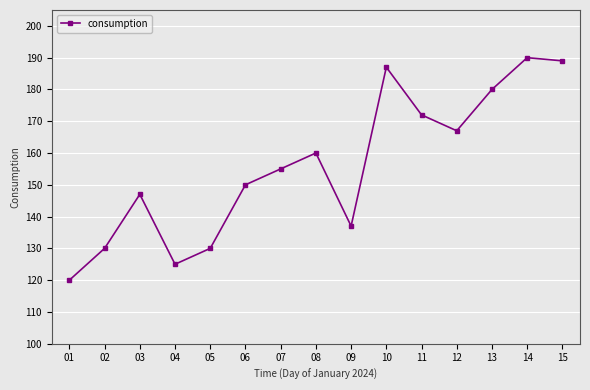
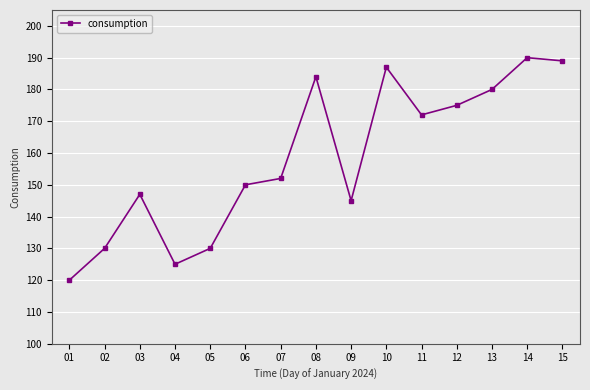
  {
    "01": 120,
    "02": 130,
    "03": 147,
    "04": 125,
    "05": 130,
    "06": 150,
-   "07": 155,
-   "08": 160,
-   "09": 137,
+   "07": 152,
+   "08": 184,
+   "09": 145,
    "10": 187,
    "11": 172,
-   "12": 167,
+   "12": 175,
    "13": 180,
    "14": 190,
    "15": 189
  }
